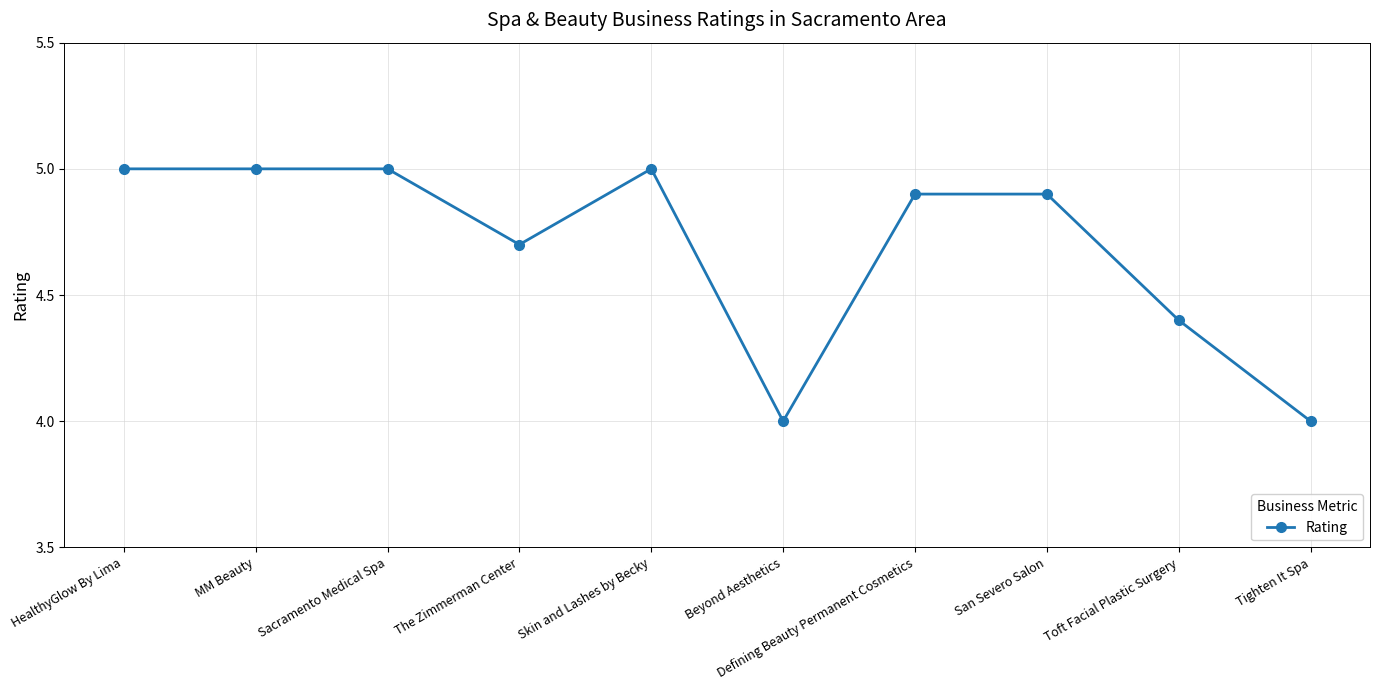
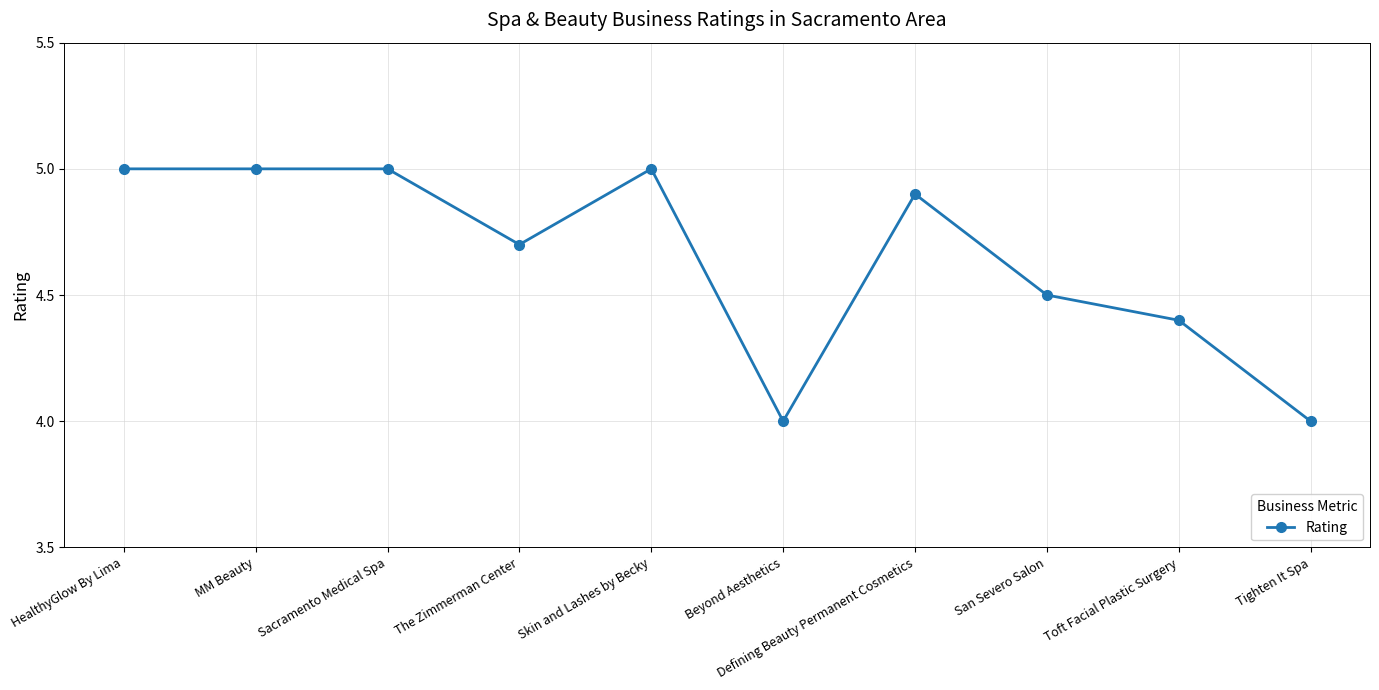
  {
    "HealthyGlow By Lima": 5.0,
    "MM Beauty": 5.0,
    "Sacramento Medical Spa": 5.0,
    "The Zimmerman Center": 4.7,
    "Skin and Lashes by Becky": 5.0,
    "Beyond Aesthetics": 4.0,
    "Defining Beauty Permanent Cosmetics": 4.9,
-   "San Severo Salon": 4.9,
+   "San Severo Salon": 4.5,
    "Toft Facial Plastic Surgery": 4.4,
    "Tighten It Spa": 4.0
  }
